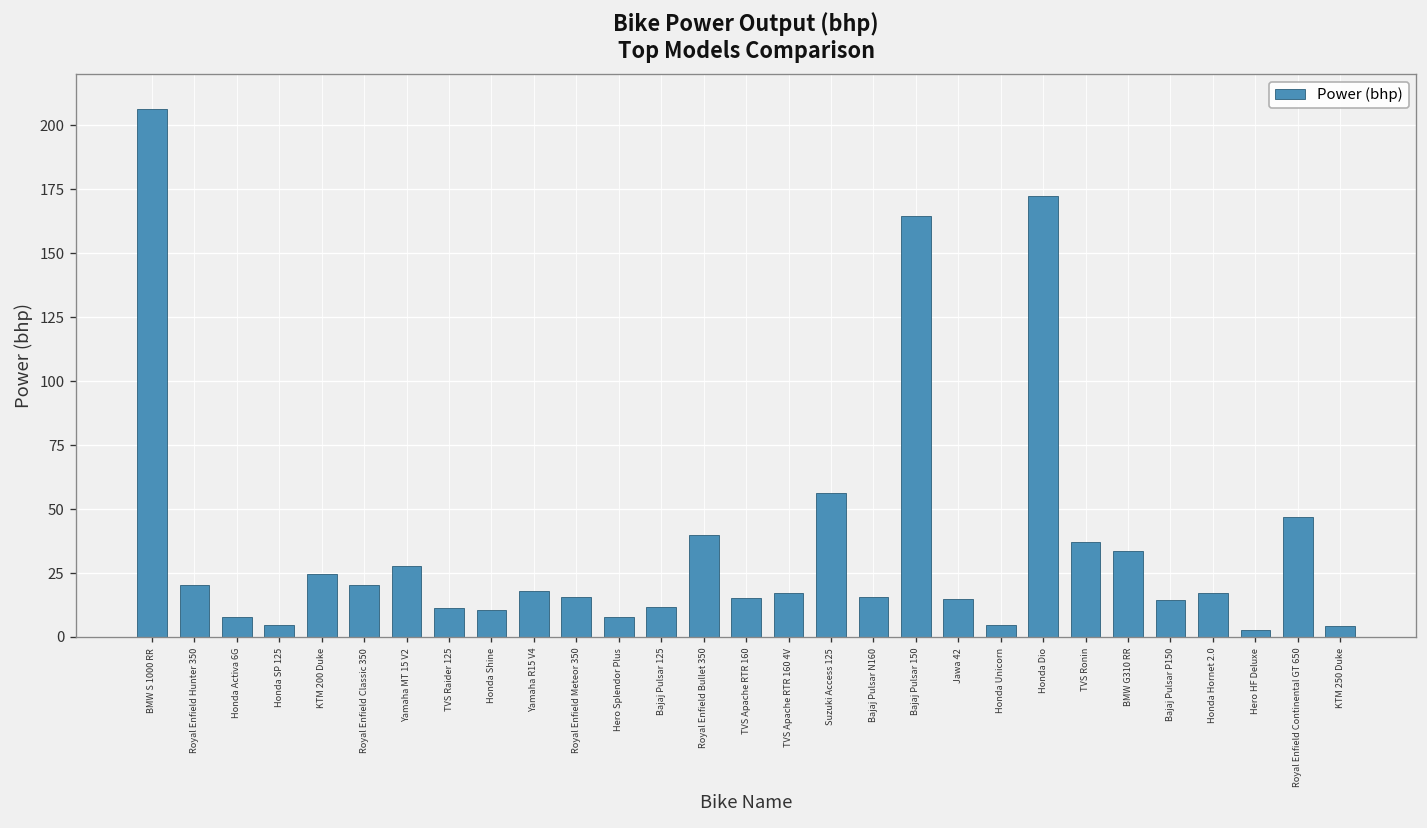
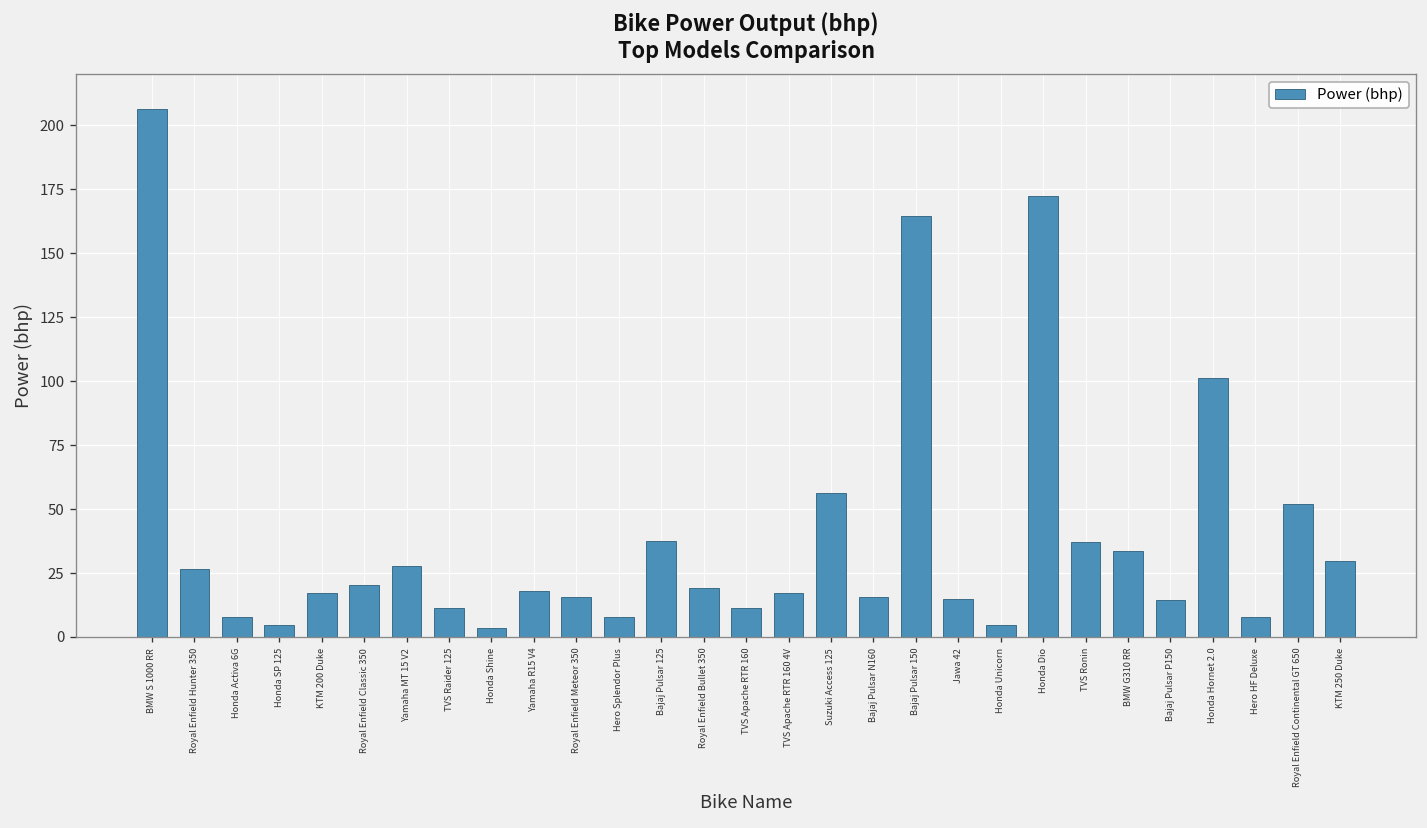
  {
    "BMW S 1000 RR": 207,
-   "Royal Enfield Hunter 350": 20,
+   "Royal Enfield Hunter 350": 27,
    "Honda Activa 6G": 8,
    "Honda SP 125": 5,
-   "KTM 200 Duke": 25,
+   "KTM 200 Duke": 17,
    "Royal Enfield Classic 350": 20,
    "Yamaha MT 15 V2": 28,
    "TVS Raider 125": 11,
-   "Honda Shine": 11,
+   "Honda Shine": 4,
    "Yamaha R15 V4": 18,
    "Royal Enfield Meteor 350": 16,
    "Hero Splendor Plus": 8,
-   "Bajaj Pulsar 125": 12,
-   "Royal Enfield Bullet 350": 40,
-   "TVS Apache RTR 160": 15,
+   "Bajaj Pulsar 125": 38,
+   "Royal Enfield Bullet 350": 19,
+   "TVS Apache RTR 160": 11,
    "TVS Apache RTR 160 4V": 17,
    "Suzuki Access 125": 56,
    "Bajaj Pulsar N160": 16,
    "Bajaj Pulsar 150": 165,
    "Jawa 42": 15,
    "Honda Unicorn": 5,
    "Honda Dio": 172,
    "TVS Ronin": 37,
    "BMW G310 RR": 34,
    "Bajaj Pulsar P150": 14,
-   "Honda Hornet 2.0": 17,
-   "Hero HF Deluxe": 3,
-   "Royal Enfield Continental GT 650": 47,
-   "KTM 250 Duke": 4
+   "Honda Hornet 2.0": 101,
+   "Hero HF Deluxe": 8,
+   "Royal Enfield Continental GT 650": 52,
+   "KTM 250 Duke": 30
  }
